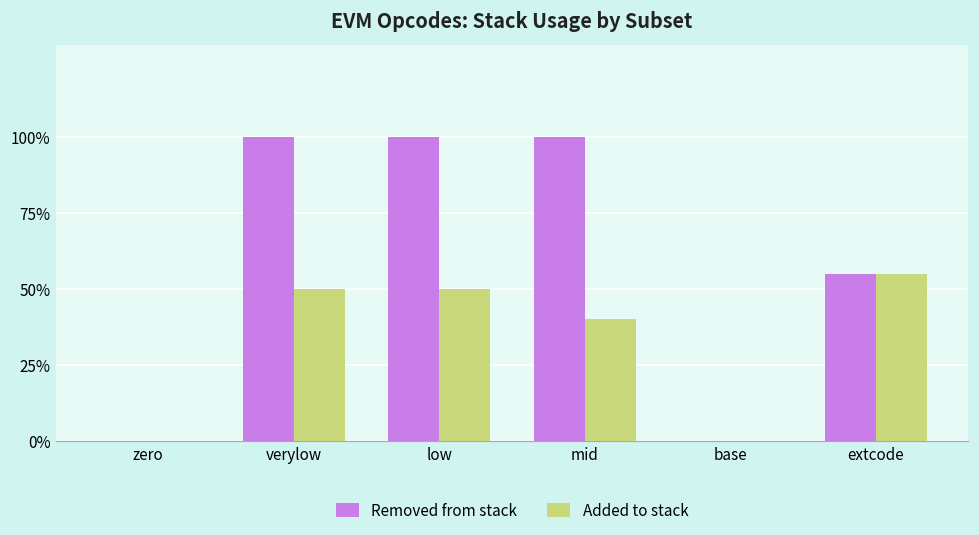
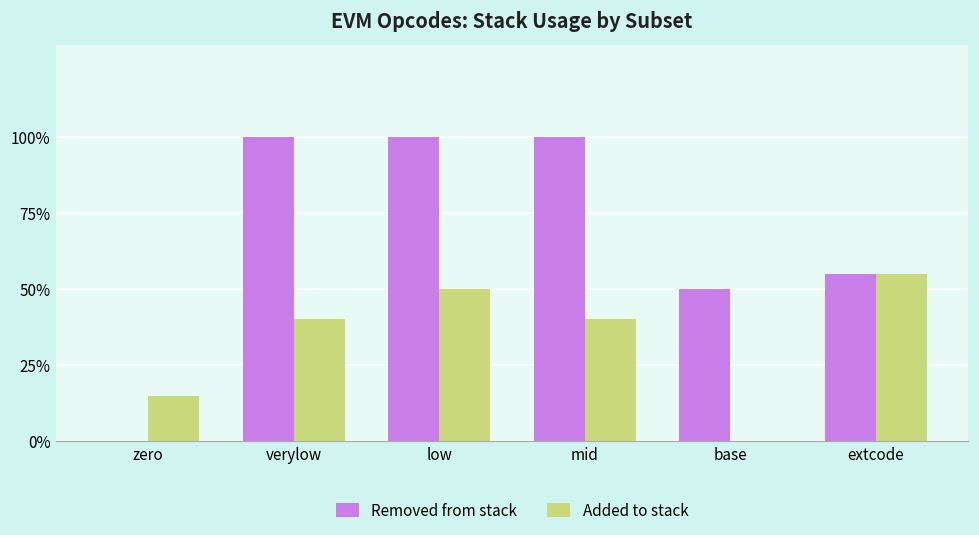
  {
    "Removed from stack": {
      "zero": "0%",
      "verylow": "100%",
      "low": "100%",
      "mid": "100%",
-     "base": "0%",
+     "base": "50%",
      "extcode": "55%"
    },
    "Added to stack": {
-     "zero": "0%",
-     "verylow": "50%",
+     "zero": "15%",
+     "verylow": "40%",
      "low": "50%",
      "mid": "40%",
      "base": "0%",
      "extcode": "55%"
    }
  }
